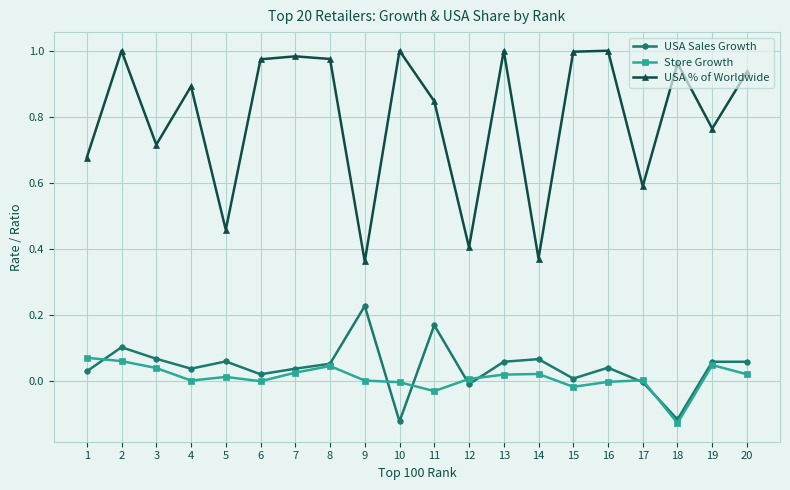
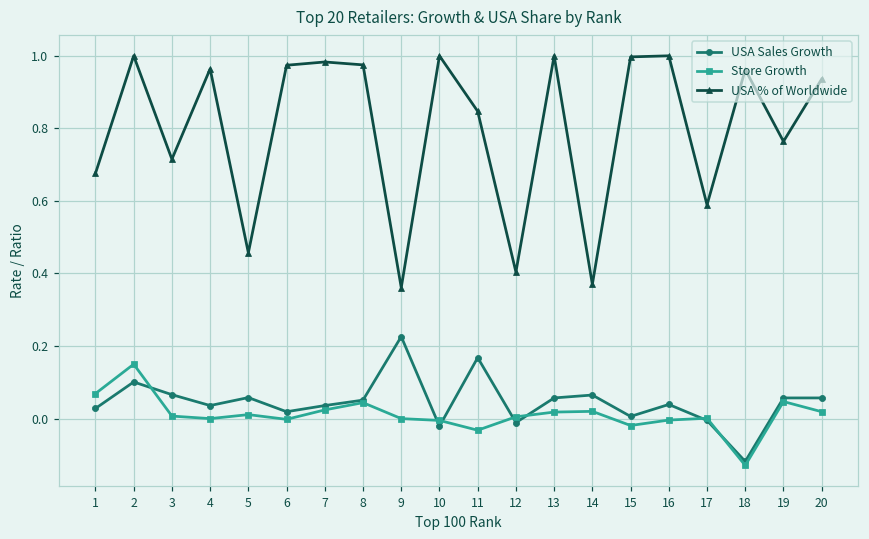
  {
    "USA Sales Growth": {
      "1": 0.03,
      "2": 0.10,
      "3": 0.07,
      "4": 0.04,
      "5": 0.06,
      "6": 0.02,
      "7": 0.04,
      "9": 0.23,
-     "10": -0.12,
+     "10": -0.02,
      "11": 0.17,
      "12": -0.01,
      "13": 0.06,
      "14": 0.07,
      "15": 0.01,
      "16": 0.04,
      "18": -0.12,
      "19": 0.06,
      "20": 0.06
    },
    "Store Growth": {
      "1": 0.07,
-     "2": 0.06,
-     "3": 0.04,
+     "2": 0.15,
+     "3": 0.01,
      "4": 0.00,
      "5": 0.01,
      "6": 0.00,
      "7": 0.02,
      "9": 0.00,
      "10": -0.01,
      "11": -0.03,
      "12": 0.01,
      "13": 0.02,
      "14": 0.02,
      "15": -0.02,
      "16": 0.00,
      "18": -0.13,
      "19": 0.05,
      "20": 0.02
    },
    "USA % of Worldwide": {
      "1": 0.68,
      "2": 1.00,
      "3": 0.72,
-     "4": 0.89,
+     "4": 0.96,
      "5": 0.46,
      "6": 0.97,
      "7": 0.98,
      "8": 0.98,
      "9": 0.36,
      "10": 1.00,
      "11": 0.85,
      "12": 0.40,
      "13": 1.00,
      "14": 0.37,
      "15": 1.00,
      "16": 1.00,
      "17": 0.59,
      "19": 0.76
    }
  }
